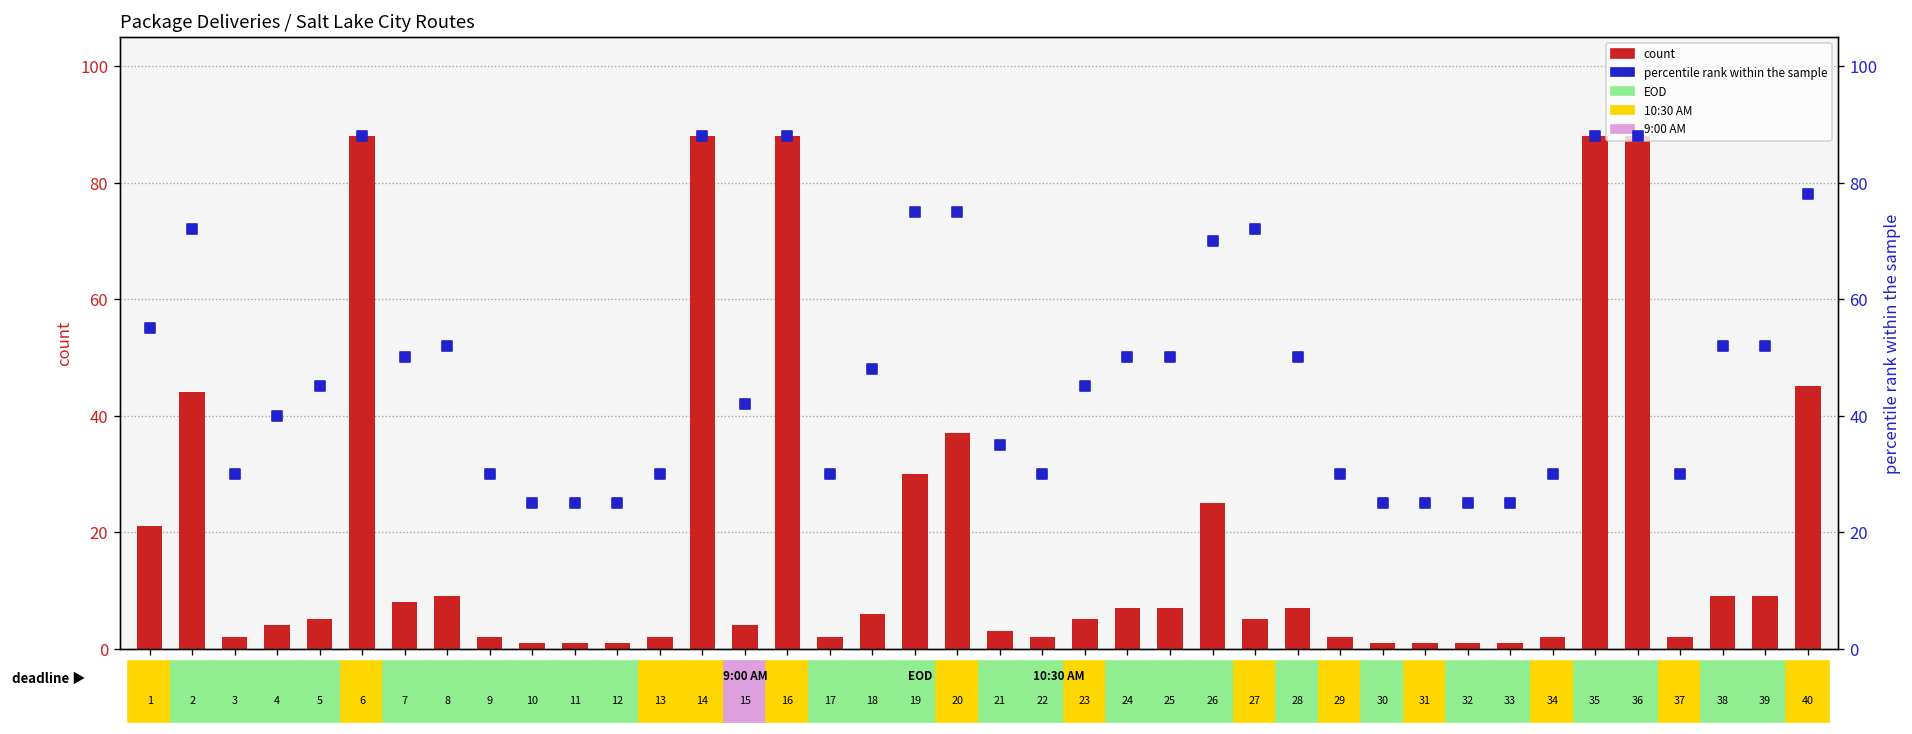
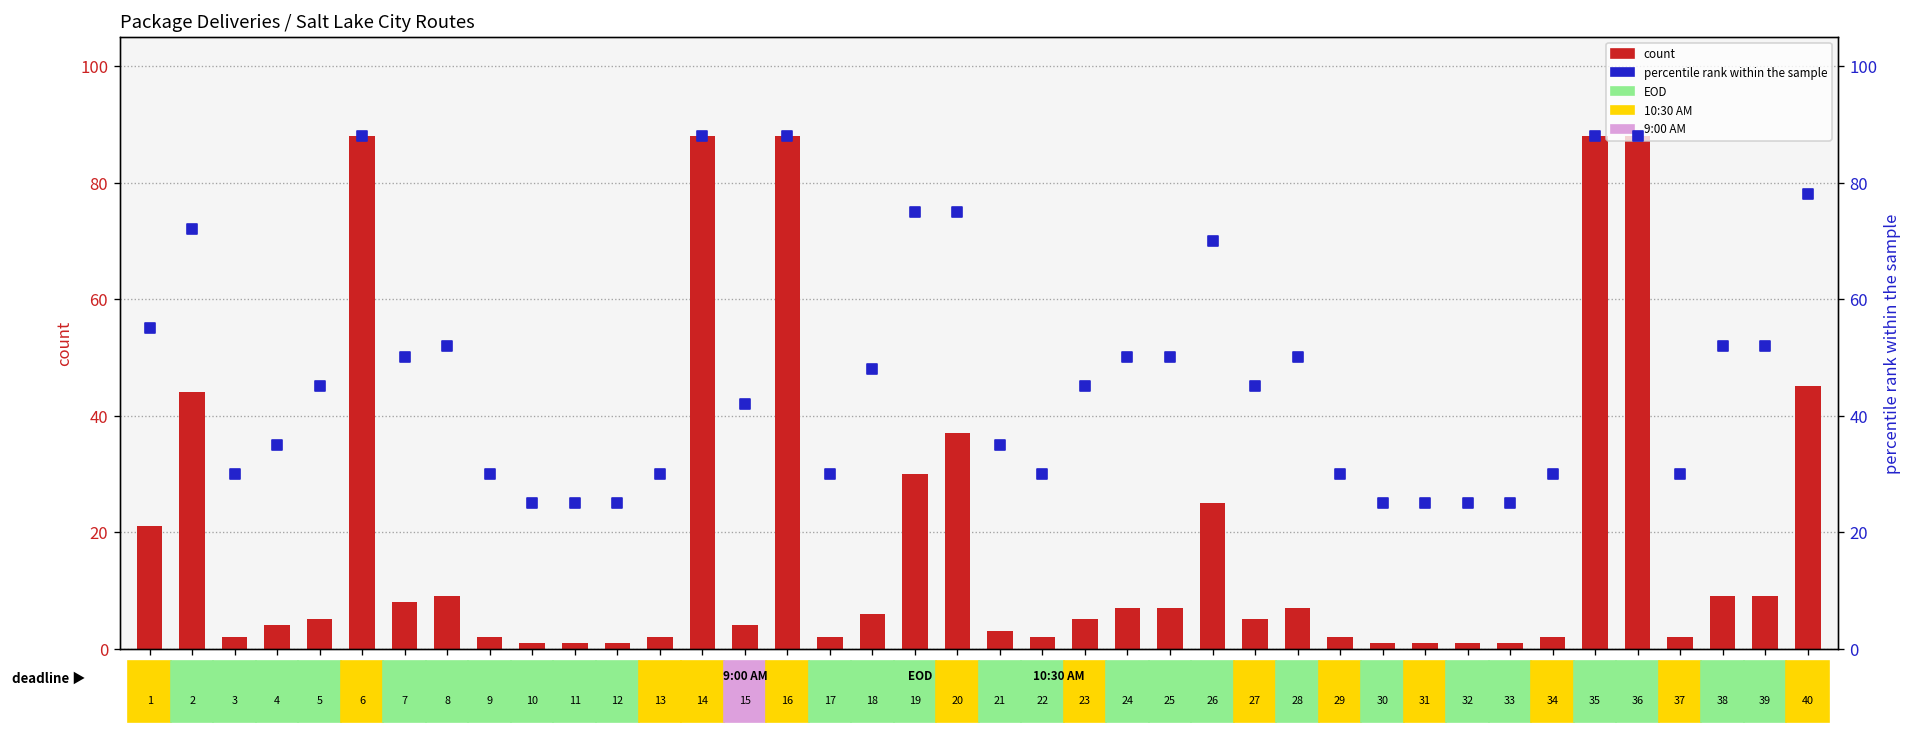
  {
    "count": {
      "1": 21,
      "2": 44,
      "3": 2,
      "4": 4,
      "5": 5,
      "6": 88,
      "7": 8,
      "8": 9,
      "9": 2,
      "10": 1,
      "11": 1,
      "12": 1,
      "13": 2,
      "14": 88,
      "15": 4,
      "16": 88,
      "17": 2,
      "18": 6,
      "19": 30,
      "20": 37,
      "21": 3,
      "22": 2,
      "23": 5,
      "24": 7,
      "25": 7,
      "26": 25,
      "27": 5,
      "28": 7,
      "29": 2,
      "30": 1,
      "31": 1,
      "32": 1,
      "33": 1,
      "34": 2,
      "35": 88,
      "36": 88,
      "37": 2,
      "38": 9,
      "39": 9,
      "40": 45
    },
    "percentile rank within the sample": {
-     "4": 40,
-     "27": 72
+     "4": 35,
+     "27": 45
    }
  }
